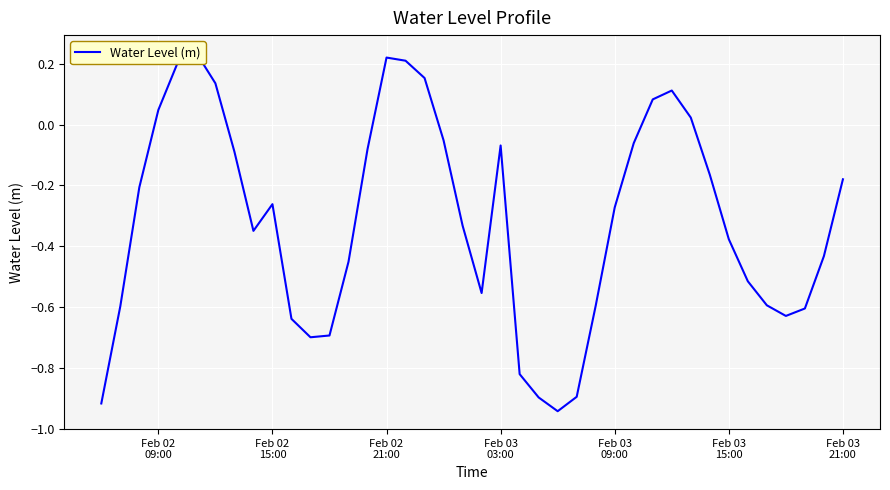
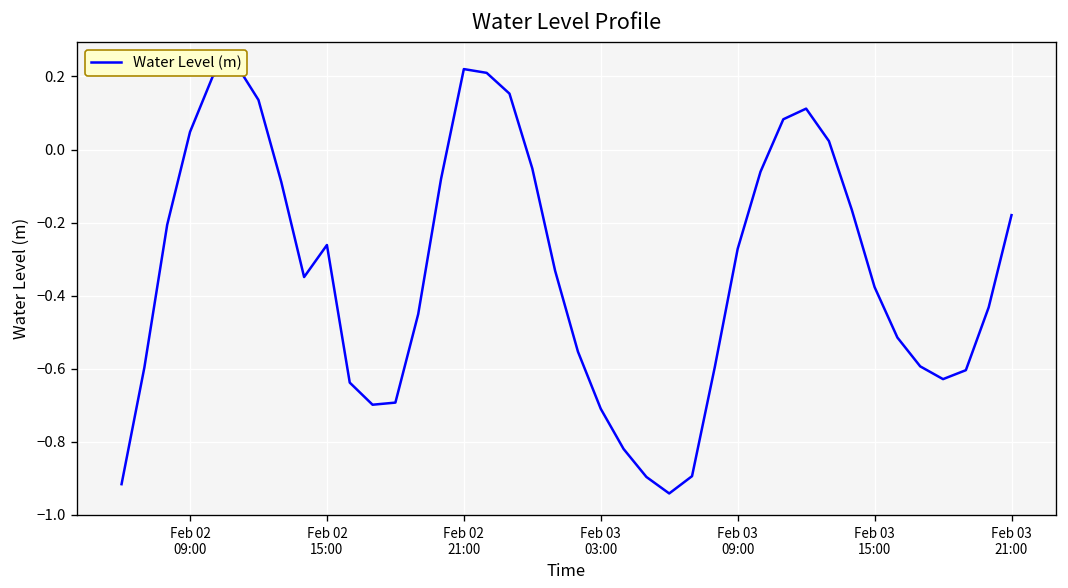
  {
    "Feb 02 09:00": 0.05,
    "Feb 02 15:00": -0.26,
    "Feb 02 21:00": 0.22,
-   "Feb 03 03:00": -0.07,
+   "Feb 03 03:00": -0.71,
    "Feb 03 09:00": -0.27,
    "Feb 03 15:00": -0.38,
    "Feb 03 21:00": -0.18
  }
